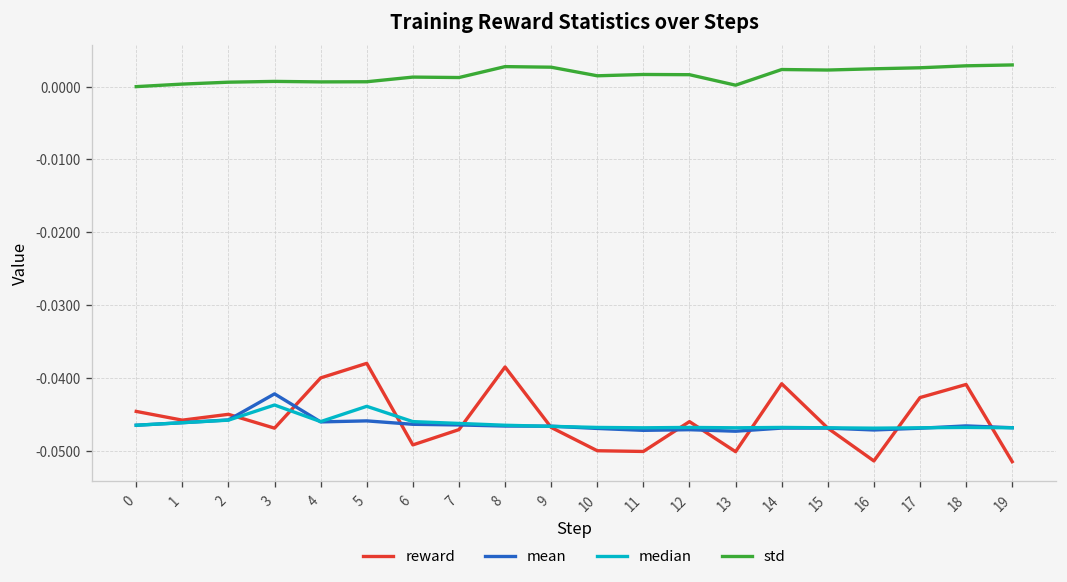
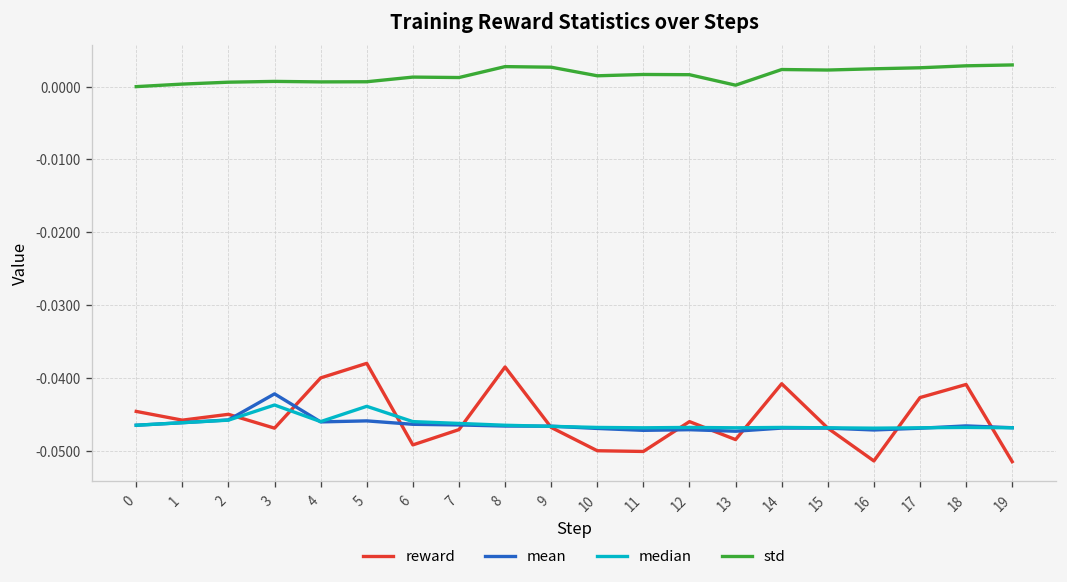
  {
    "reward": {
      "0": -0.045,
      "2": -0.045,
      "3": -0.047,
      "4": -0.040,
      "5": -0.038,
      "6": -0.049,
      "7": -0.047,
      "8": -0.039,
      "10": -0.050,
      "11": -0.050,
      "12": -0.046,
-     "13": -0.050,
+     "13": -0.048,
      "14": -0.041,
      "16": -0.051,
      "17": -0.043,
      "18": -0.041,
      "19": -0.052
    },
    "mean": {
      "3": -0.042,
      "5": -0.046,
      "13": -0.047
    },
    "median": {
      "3": -0.044,
      "5": -0.044,
      "13": -0.047
    },
    "std": {
      "0": 0.000,
      "1": 0.000,
      "2": 0.001,
      "3": 0.001,
      "4": 0.001,
      "5": 0.001,
      "6": 0.001,
      "7": 0.001,
      "8": 0.003,
      "9": 0.003,
      "10": 0.001,
      "11": 0.002,
      "12": 0.002,
      "13": 0.000,
      "14": 0.002,
      "15": 0.002,
      "16": 0.002,
      "17": 0.003,
      "18": 0.003,
      "19": 0.003
    }
  }
